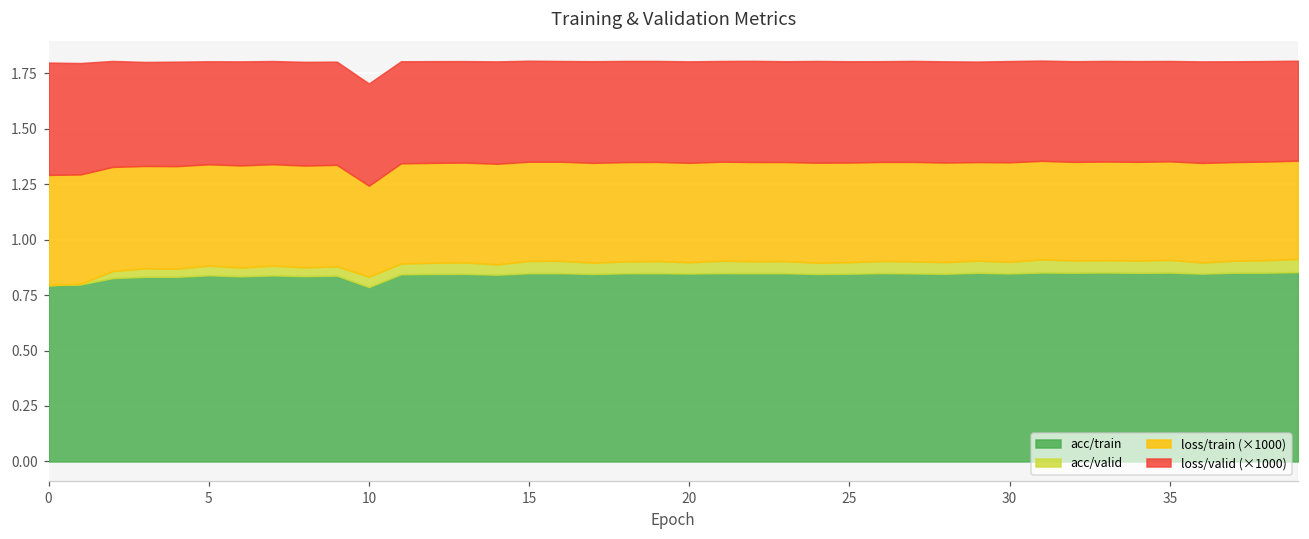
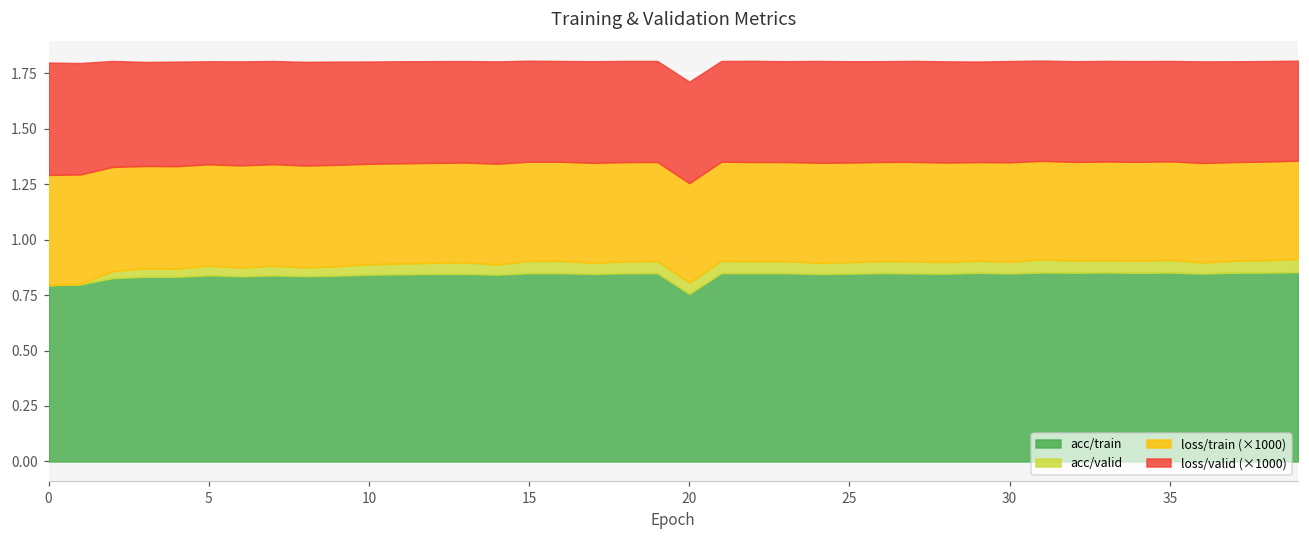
  {
    "acc/train": {
      "5": 0.84,
-     "10": 0.79,
+     "10": 0.84,
      "15": 0.85,
-     "20": 0.85,
+     "20": 0.76,
      "25": 0.85,
      "30": 0.85,
      "35": 0.85
    },
    "acc/valid": {
      "5": 0.04,
      "10": 0.05,
      "15": 0.06,
      "20": 0.05,
      "25": 0.05,
      "30": 0.05,
      "35": 0.06
    },
    "loss/train (×1000)": {
      "0": 0.50,
      "5": 0.46,
-     "10": 0.41,
+     "10": 0.45,
      "15": 0.45,
      "20": 0.45,
      "25": 0.45,
      "30": 0.45,
      "35": 0.44
    },
    "loss/valid (×1000)": {
      "0": 0.51,
      "5": 0.46,
      "10": 0.46,
      "15": 0.45,
      "20": 0.46,
      "25": 0.46,
      "30": 0.46,
      "35": 0.45
    }
  }
